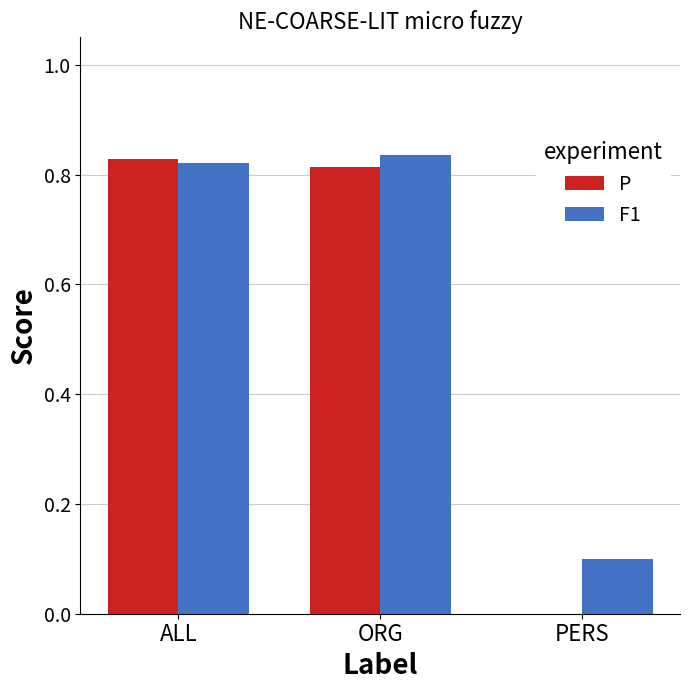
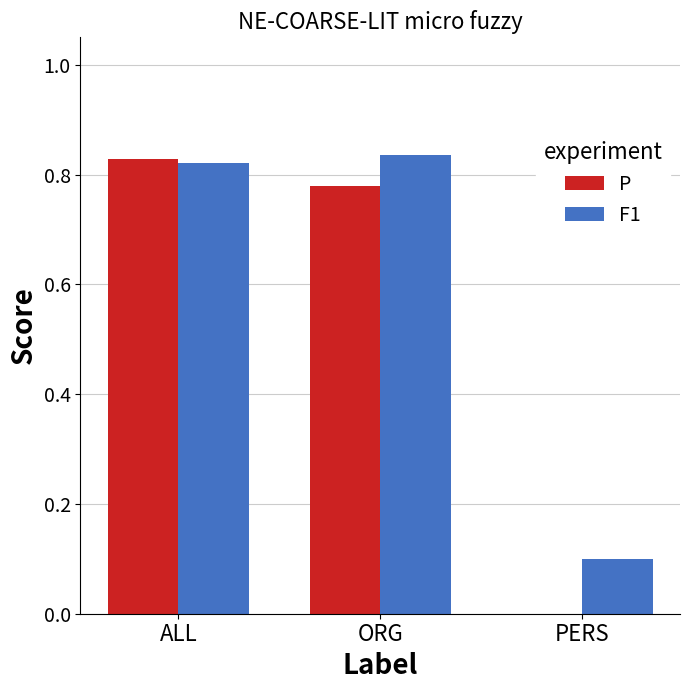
  {
    "P": {
      "ALL": 0.83,
-     "ORG": 0.81,
+     "ORG": 0.78,
      "PERS": 0.00
    },
    "F1": {
      "ALL": 0.82,
      "ORG": 0.84,
      "PERS": 0.10
    }
  }
